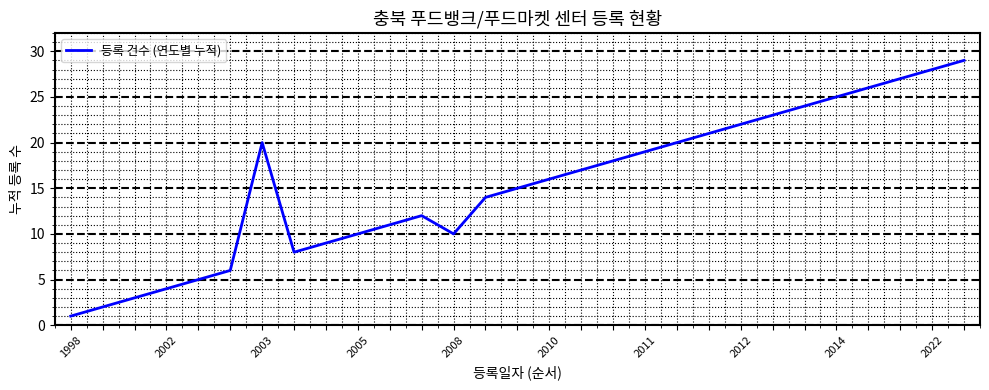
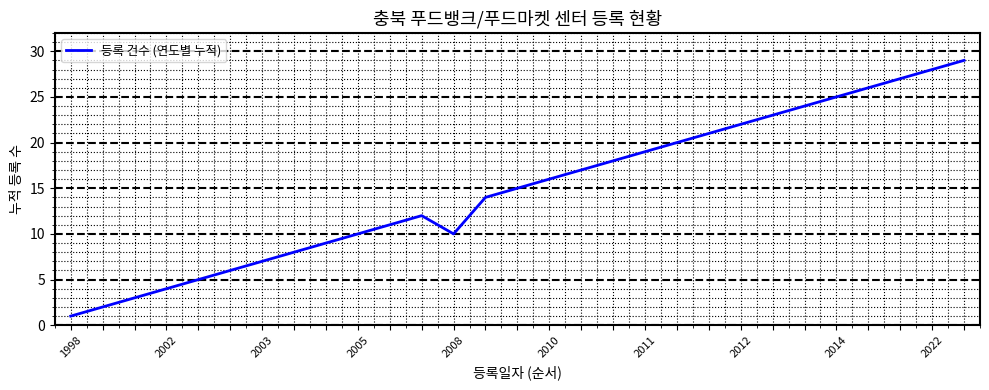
  {
    "1998": 1,
-   "2003": 20,
+   "2003": 7,
    "2008": 10
  }
